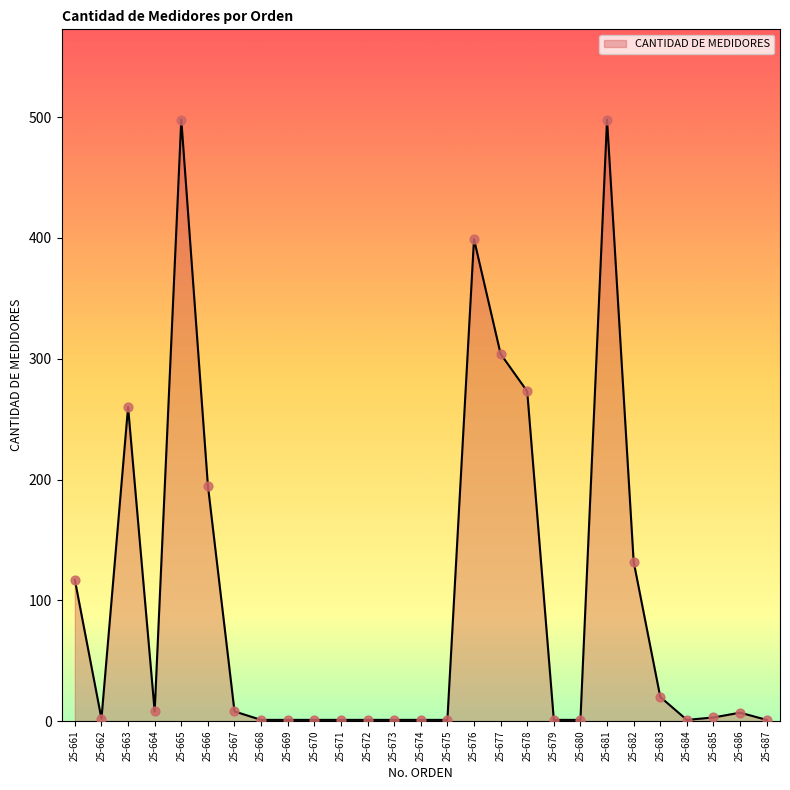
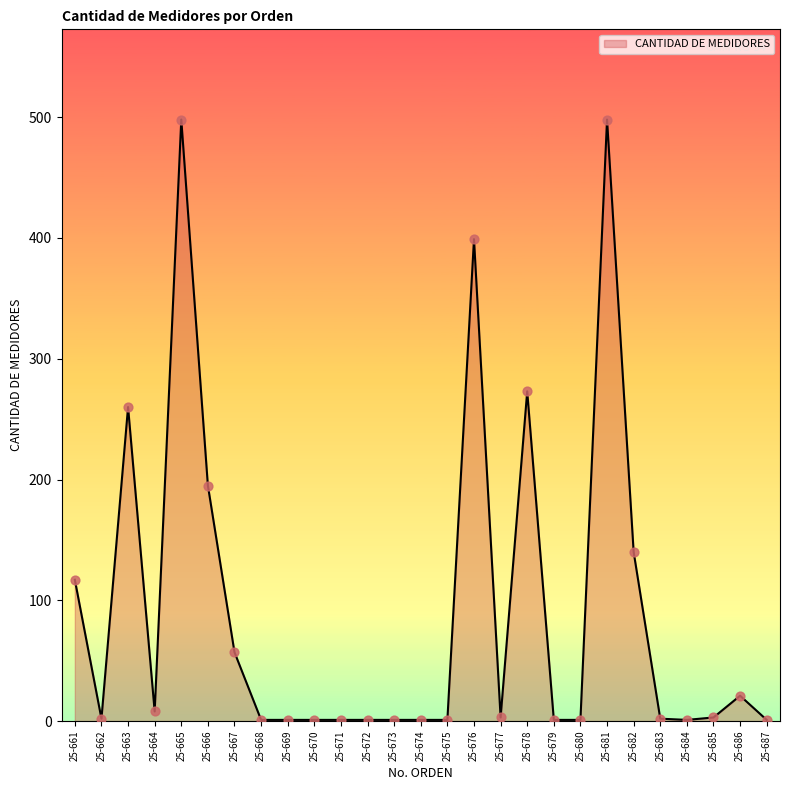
  {
    "25-661": 117,
    "25-662": 2,
    "25-663": 260,
    "25-664": 8,
    "25-665": 498,
    "25-666": 195,
-   "25-667": 8,
+   "25-667": 57,
    "25-668": 1,
    "25-669": 1,
    "25-670": 1,
    "25-671": 1,
    "25-672": 1,
    "25-673": 1,
    "25-674": 1,
    "25-675": 1,
    "25-676": 399,
-   "25-677": 304,
+   "25-677": 3,
    "25-678": 273,
    "25-679": 1,
    "25-680": 1,
    "25-681": 498,
-   "25-682": 132,
-   "25-683": 20,
+   "25-682": 140,
+   "25-683": 2,
    "25-684": 1,
    "25-685": 3,
-   "25-686": 7,
+   "25-686": 21,
    "25-687": 1
  }
